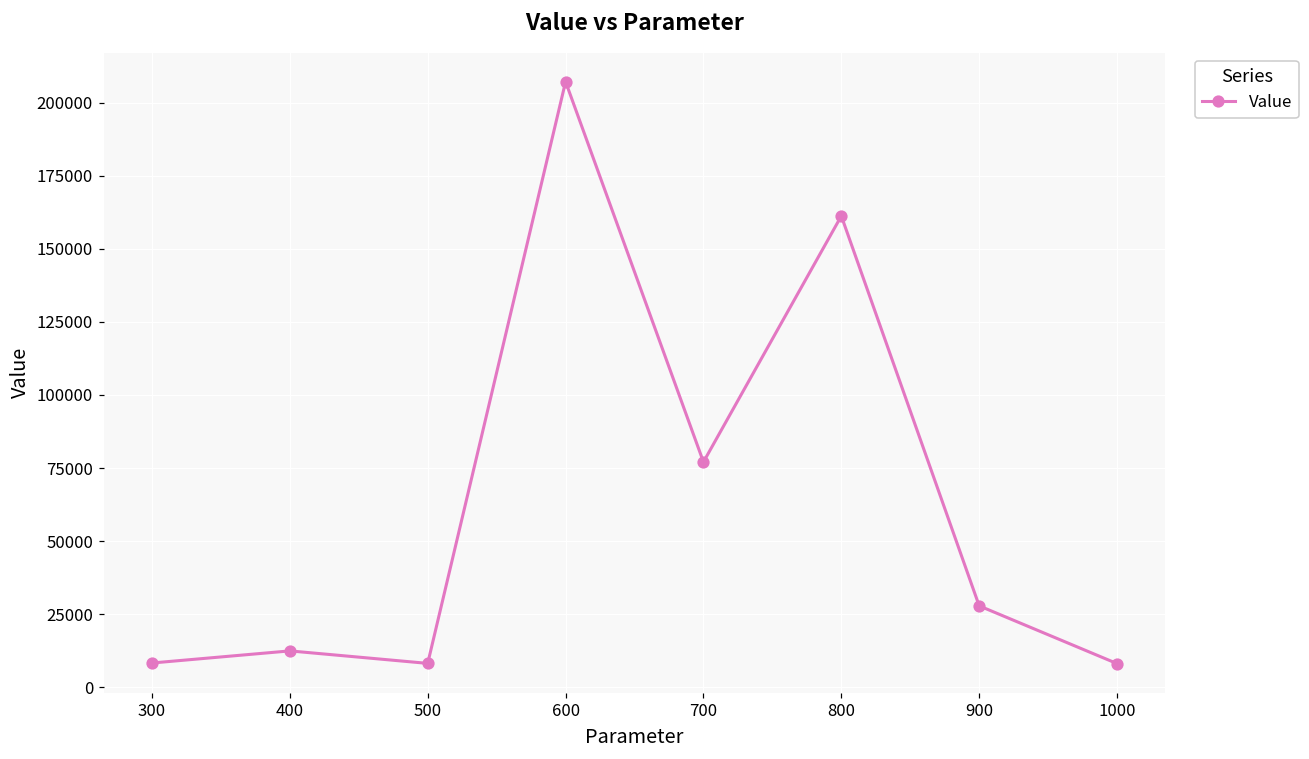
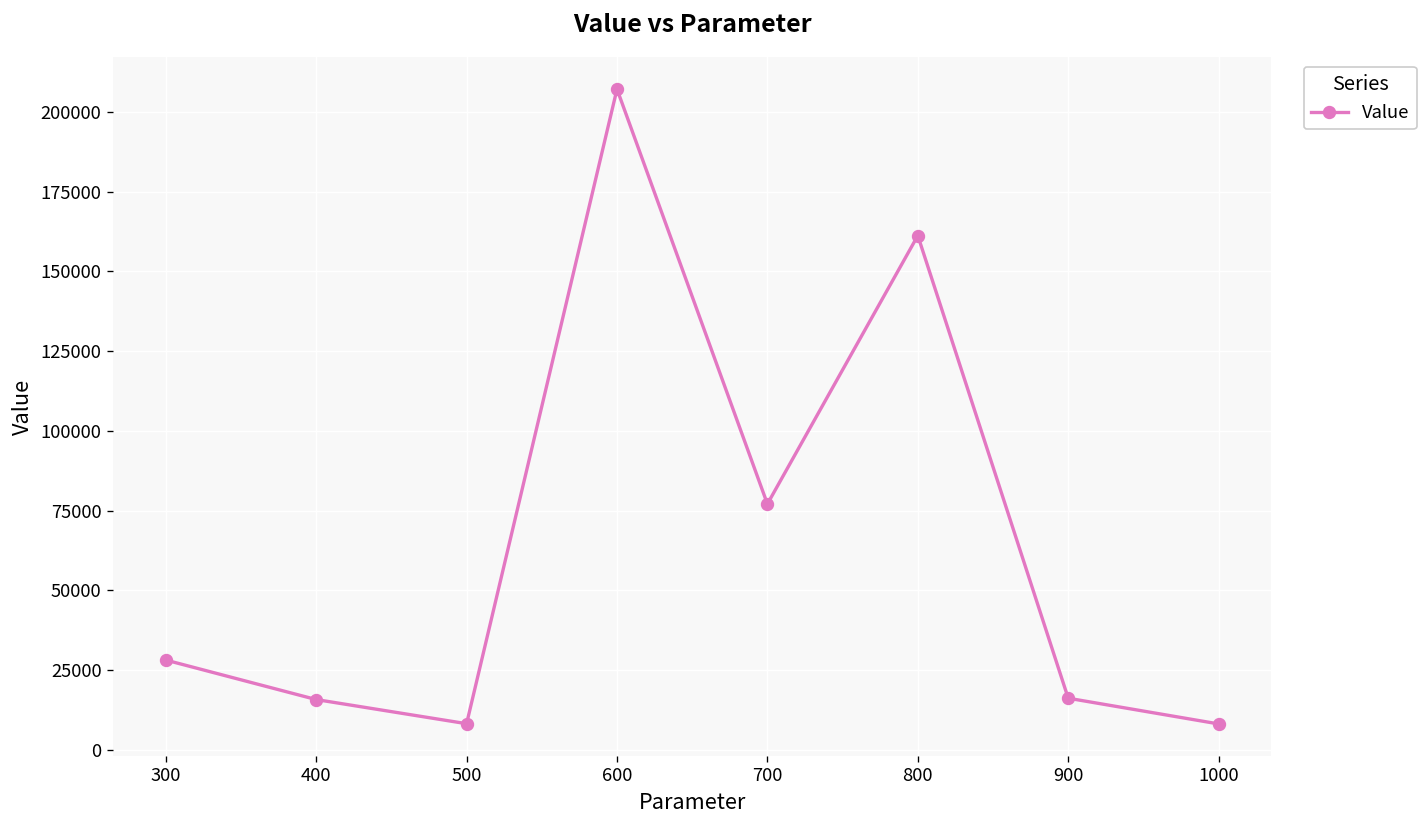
  {
-   "300": 8000,
-   "400": 12000,
+   "300": 28000,
+   "400": 16000,
    "500": 8000,
    "600": 207000,
    "700": 77000,
    "800": 161000,
-   "900": 28000,
+   "900": 16000,
    "1000": 8000
  }
